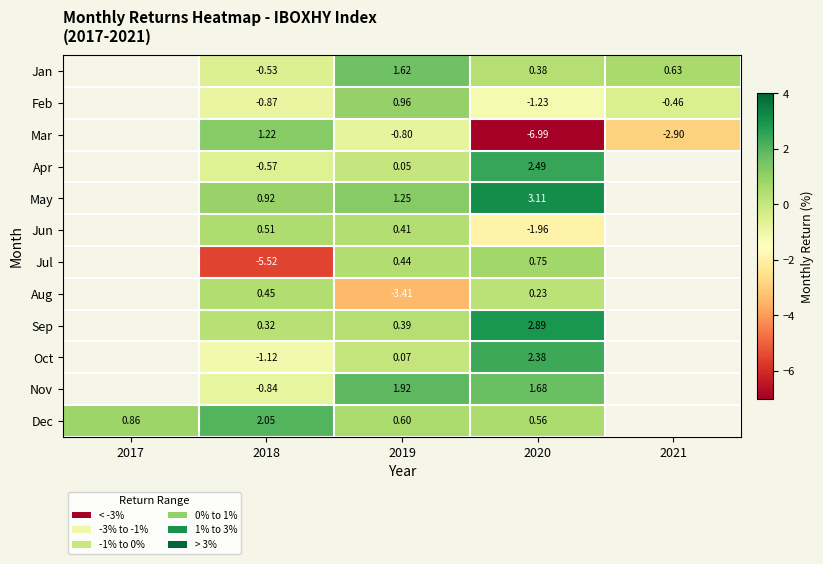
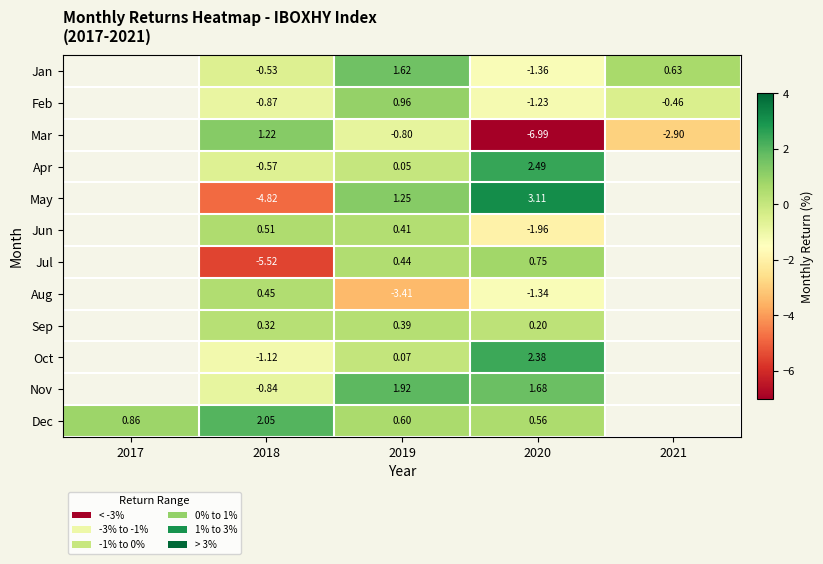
  {
    "Jan": {
      "2018": -0.53,
      "2019": 1.62,
-     "2020": 0.38,
+     "2020": -1.36,
      "2021": 0.63
    },
    "Feb": {
      "2018": -0.87,
      "2019": 0.96,
      "2020": -1.23,
      "2021": -0.46
    },
    "Mar": {
      "2018": 1.22,
      "2019": -0.80,
      "2020": -6.99,
      "2021": -2.90
    },
    "Apr": {
      "2018": -0.57,
      "2019": 0.05,
      "2020": 2.49
    },
    "May": {
-     "2018": 0.92,
+     "2018": -4.82,
      "2019": 1.25,
      "2020": 3.11
    },
    "Jun": {
      "2018": 0.51,
      "2019": 0.41,
      "2020": -1.96
    },
    "Jul": {
      "2018": -5.52,
      "2019": 0.44,
      "2020": 0.75
    },
    "Aug": {
      "2018": 0.45,
      "2019": -3.41,
-     "2020": 0.23
+     "2020": -1.34
    },
    "Sep": {
      "2018": 0.32,
      "2019": 0.39,
-     "2020": 2.89
+     "2020": 0.20
    },
    "Oct": {
      "2018": -1.12,
      "2019": 0.07,
      "2020": 2.38
    },
    "Nov": {
      "2018": -0.84,
      "2019": 1.92,
      "2020": 1.68
    },
    "Dec": {
      "2017": 0.86,
      "2018": 2.05,
      "2019": 0.60,
      "2020": 0.56
    }
  }
